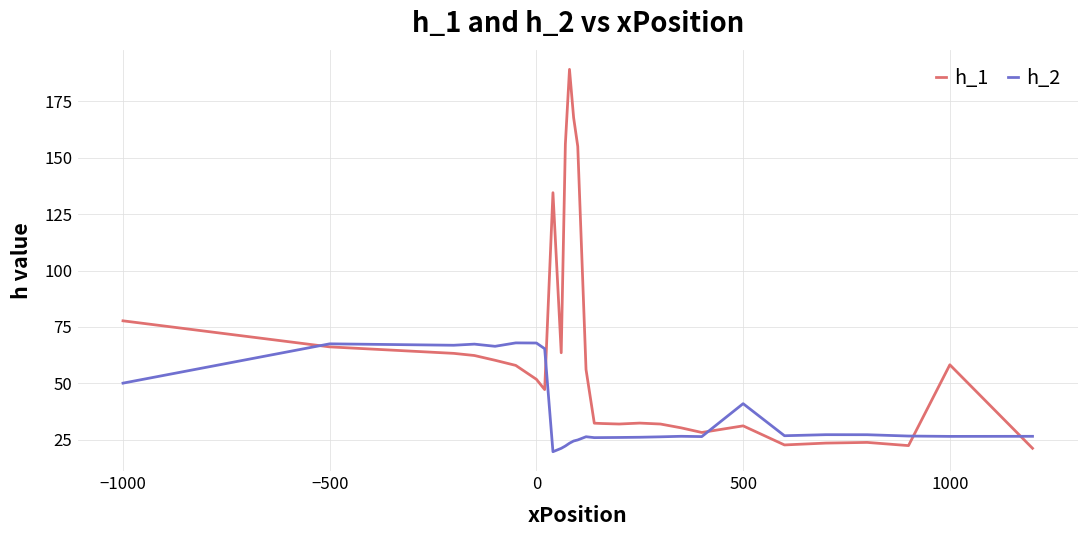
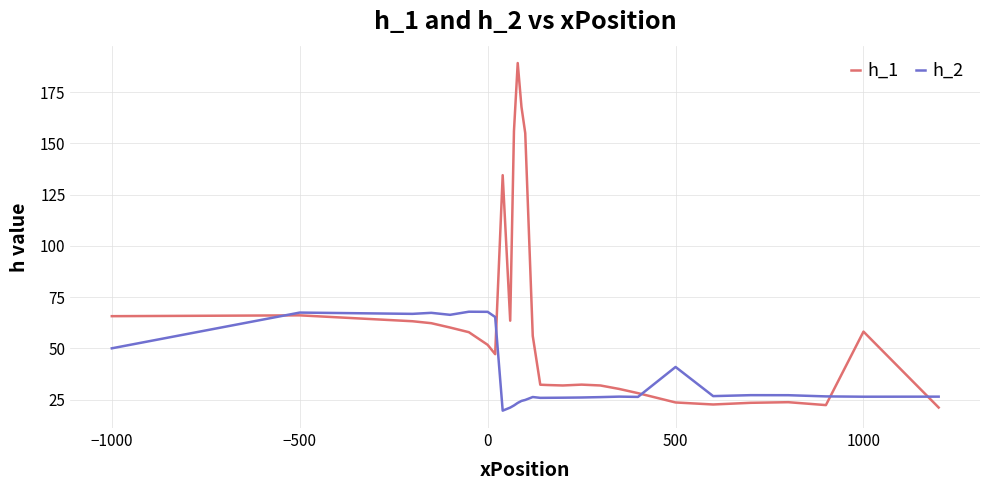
  {
    "h_1": {
-     "−1000": 78,
+     "−1000": 66,
      "−500": 66,
      "0": 52,
-     "500": 31,
+     "500": 24,
      "1000": 58
    },
    "h_2": {
      "−1000": 50,
      "−500": 68,
      "0": 68,
      "500": 41,
      "1000": 26
    }
  }
